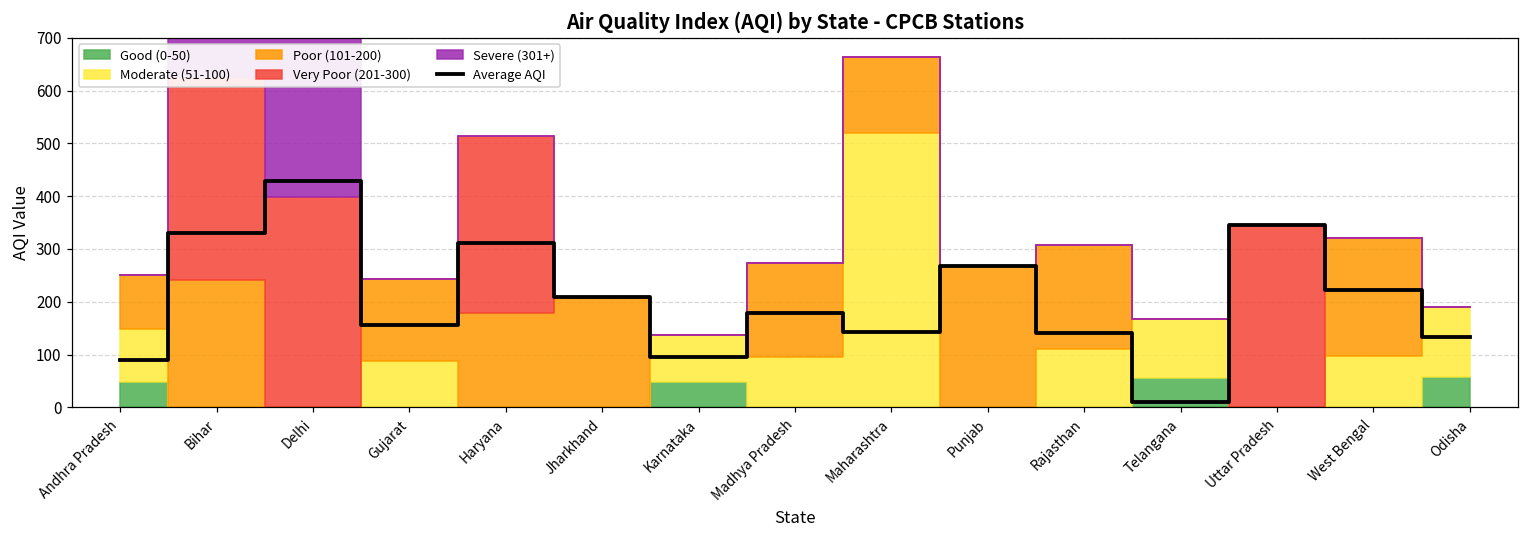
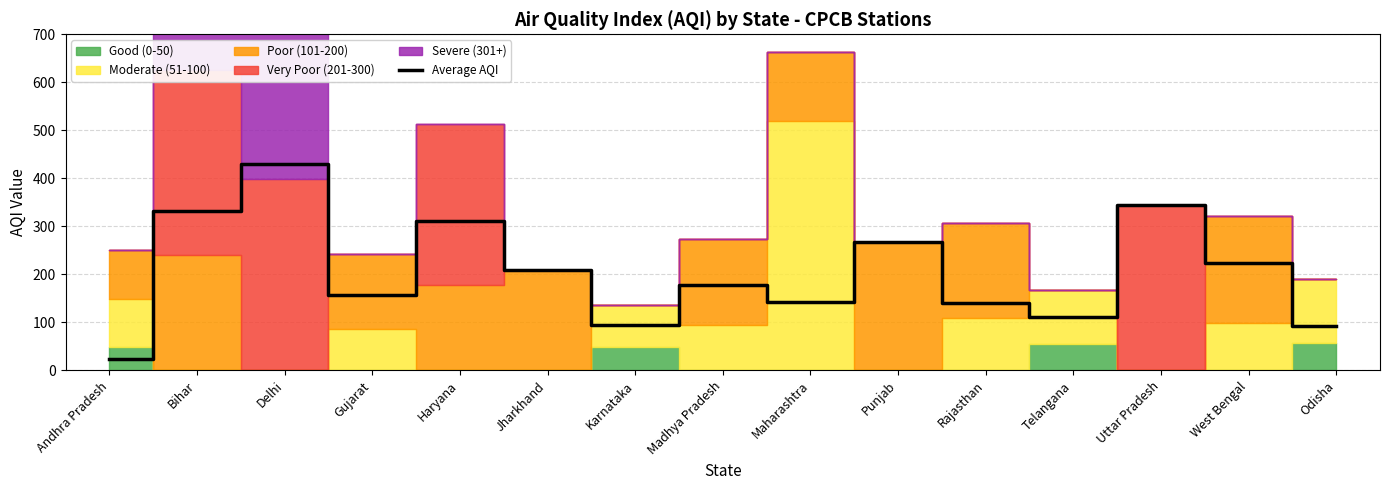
  {
    "Average AQI": {
-     "Andhra Pradesh": 90,
+     "Andhra Pradesh": 20,
      "Bihar": 330,
      "Delhi": 430,
      "Gujarat": 160,
      "Haryana": 310,
      "Jharkhand": 210,
      "Karnataka": 100,
      "Madhya Pradesh": 180,
      "Maharashtra": 140,
      "Punjab": 270,
      "Rajasthan": 140,
-     "Telangana": 10,
+     "Telangana": 110,
      "Uttar Pradesh": 350,
      "West Bengal": 220,
-     "Odisha": 130
+     "Odisha": 90
    }
  }
